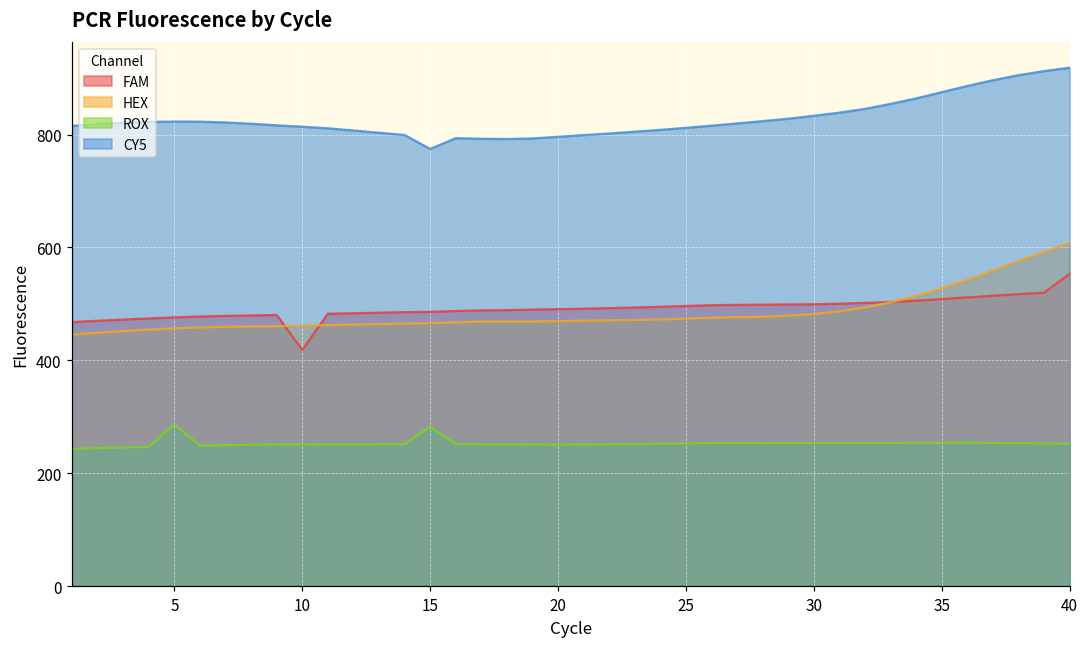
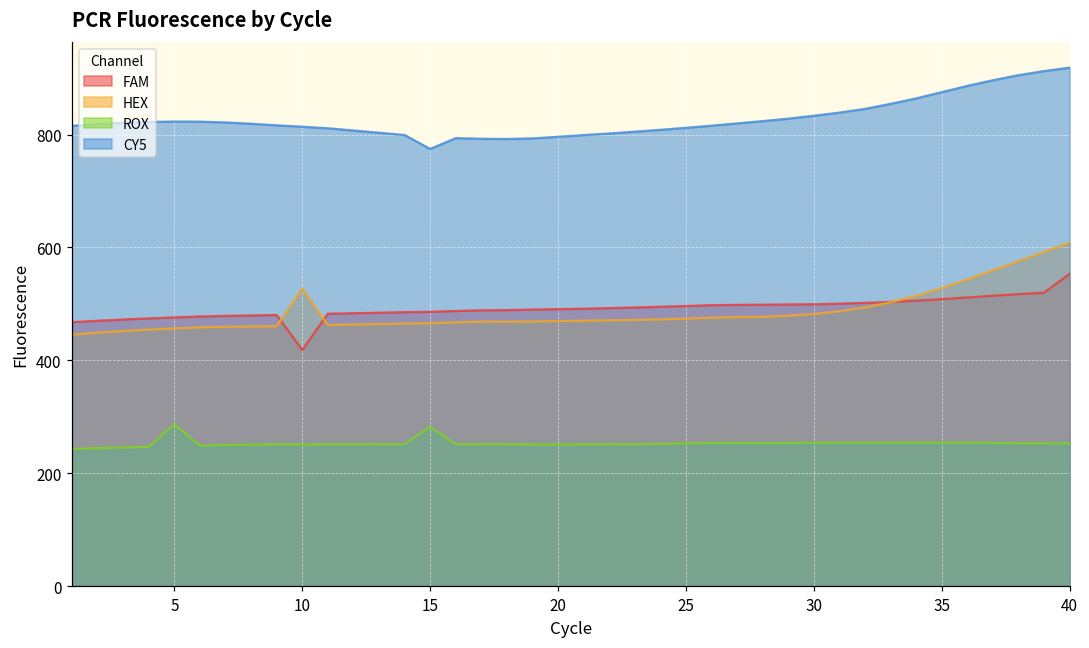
  {
    "FAM": {
      "5": 480,
      "10": 420,
      "15": 490,
      "20": 490,
      "25": 500,
      "30": 500,
      "35": 510,
      "40": 550
    },
    "HEX": {
      "5": 460,
-     "10": 460,
+     "10": 530,
      "15": 470,
      "20": 470,
      "25": 470,
      "30": 480,
      "35": 530,
      "40": 610
    },
    "ROX": {
      "5": 290,
      "10": 250,
      "15": 280,
      "20": 250,
      "25": 250,
      "30": 250,
      "35": 250,
      "40": 250
    },
    "CY5": {
      "5": 820,
      "10": 810,
      "15": 770,
      "20": 800,
      "25": 810,
      "30": 830,
      "35": 880,
      "40": 920
    }
  }
